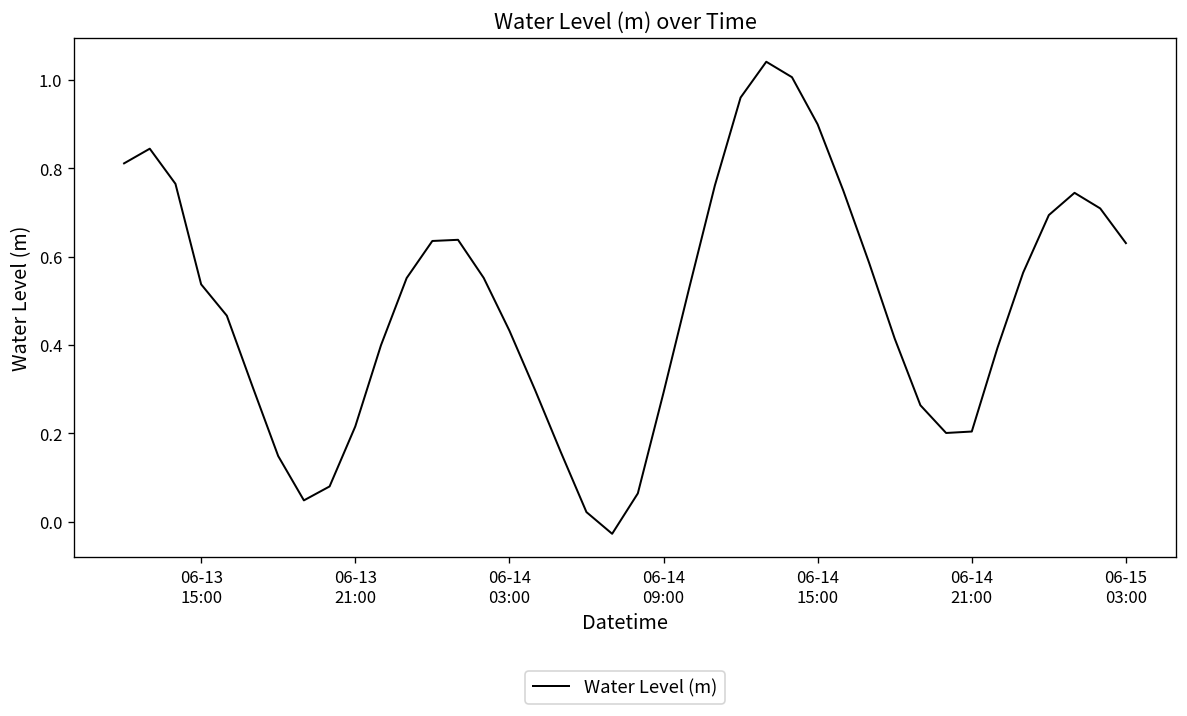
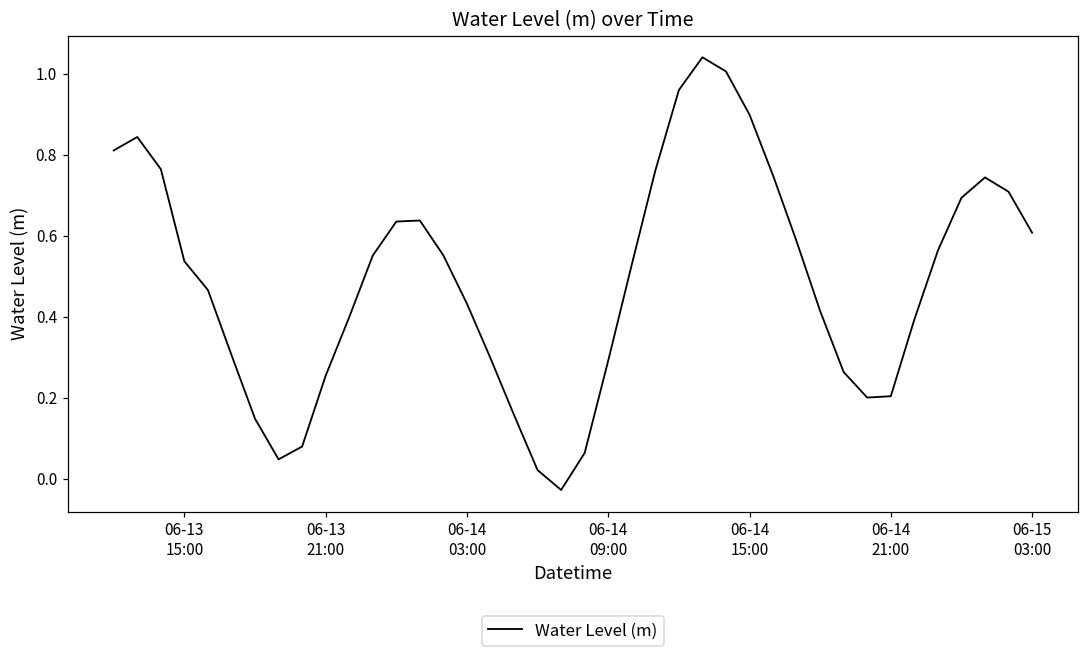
  {
    "06-13 15:00": 0.54,
-   "06-13 21:00": 0.22,
+   "06-13 21:00": 0.25,
    "06-14 03:00": 0.43,
    "06-14 09:00": 0.29,
    "06-14 15:00": 0.90,
    "06-14 21:00": 0.20,
-   "06-15 03:00": 0.63
+   "06-15 03:00": 0.61
  }
